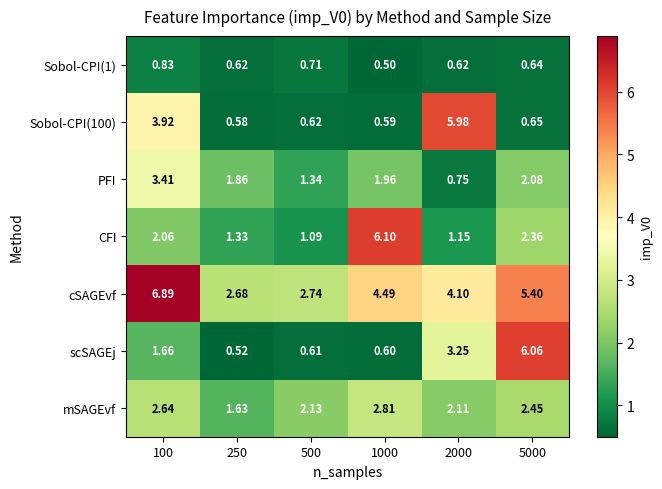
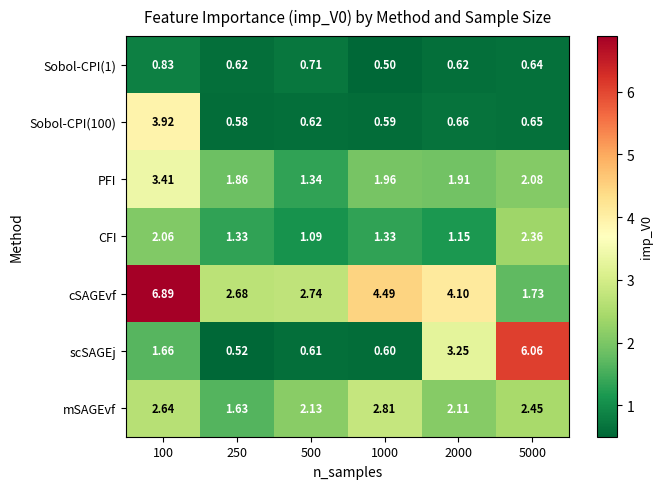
  {
    "Sobol-CPI(1)": {
      "100": 0.83,
      "250": 0.62,
      "500": 0.71,
      "1000": 0.50,
      "2000": 0.62,
      "5000": 0.64
    },
    "Sobol-CPI(100)": {
      "100": 3.92,
      "250": 0.58,
      "500": 0.62,
      "1000": 0.59,
-     "2000": 5.98,
+     "2000": 0.66,
      "5000": 0.65
    },
    "PFI": {
      "100": 3.41,
      "250": 1.86,
      "500": 1.34,
      "1000": 1.96,
-     "2000": 0.75,
+     "2000": 1.91,
      "5000": 2.08
    },
    "CFI": {
      "100": 2.06,
      "250": 1.33,
      "500": 1.09,
-     "1000": 6.10,
+     "1000": 1.33,
      "2000": 1.15,
      "5000": 2.36
    },
    "cSAGEvf": {
      "100": 6.89,
      "250": 2.68,
      "500": 2.74,
      "1000": 4.49,
      "2000": 4.10,
-     "5000": 5.40
+     "5000": 1.73
    },
    "scSAGEj": {
      "100": 1.66,
      "250": 0.52,
      "500": 0.61,
      "1000": 0.60,
      "2000": 3.25,
      "5000": 6.06
    },
    "mSAGEvf": {
      "100": 2.64,
      "250": 1.63,
      "500": 2.13,
      "1000": 2.81,
      "2000": 2.11,
      "5000": 2.45
    }
  }
